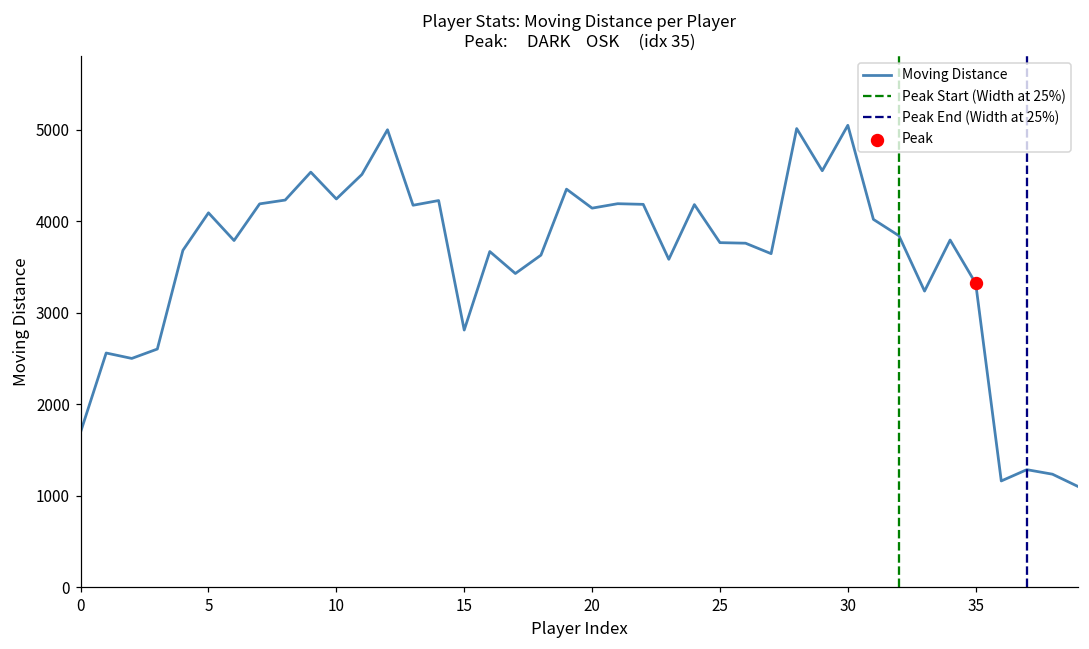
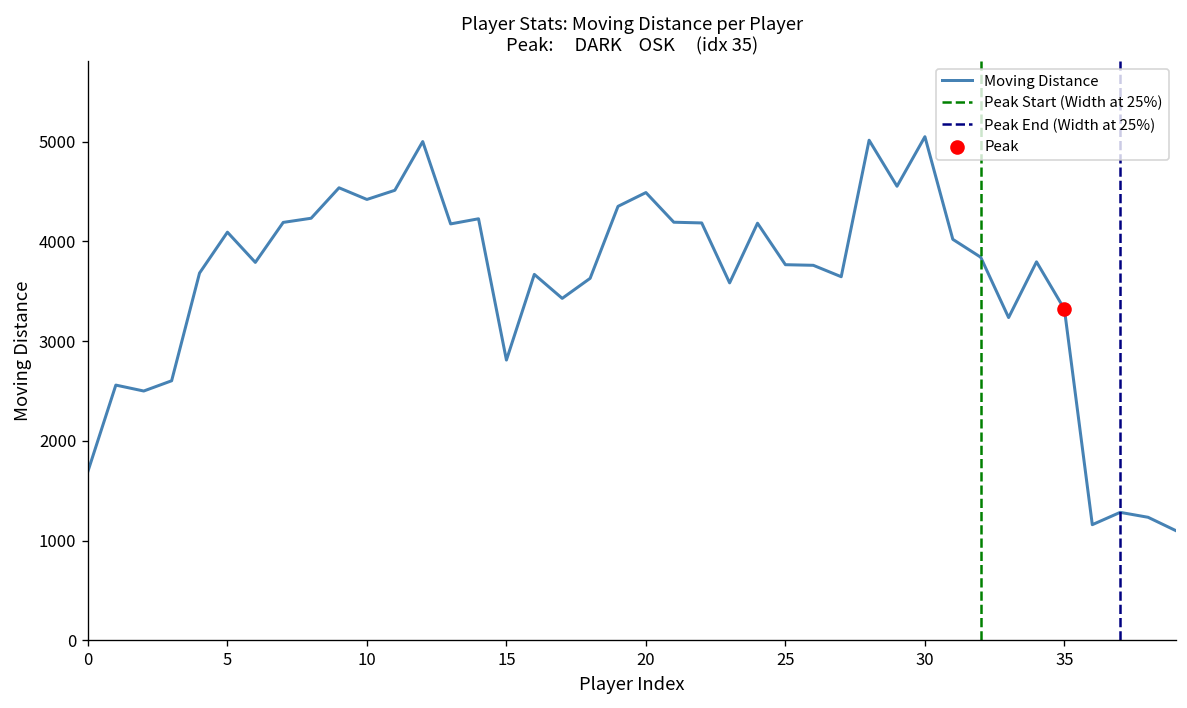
  {
    "Moving Distance": {
      "0": 1700,
      "5": 4100,
-     "10": 4200,
+     "10": 4400,
      "15": 2800,
-     "20": 4100,
+     "20": 4500,
      "25": 3800,
      "30": 5000
    }
  }
